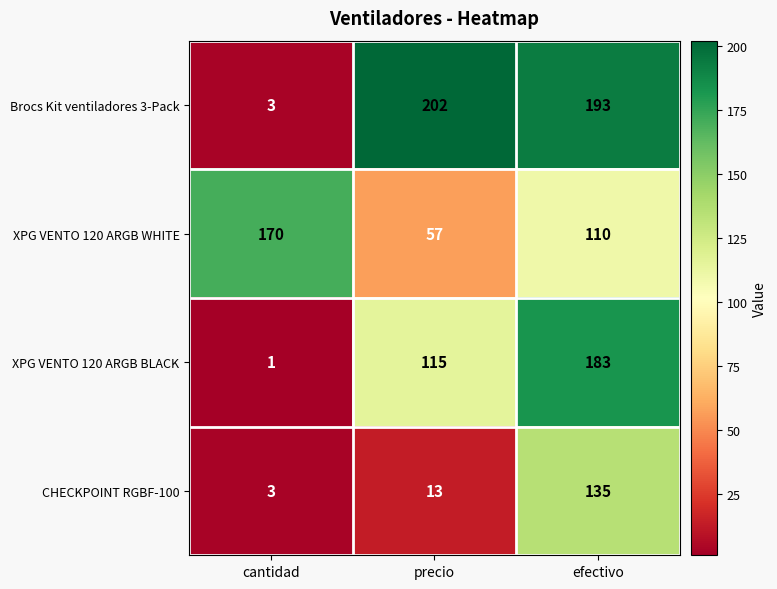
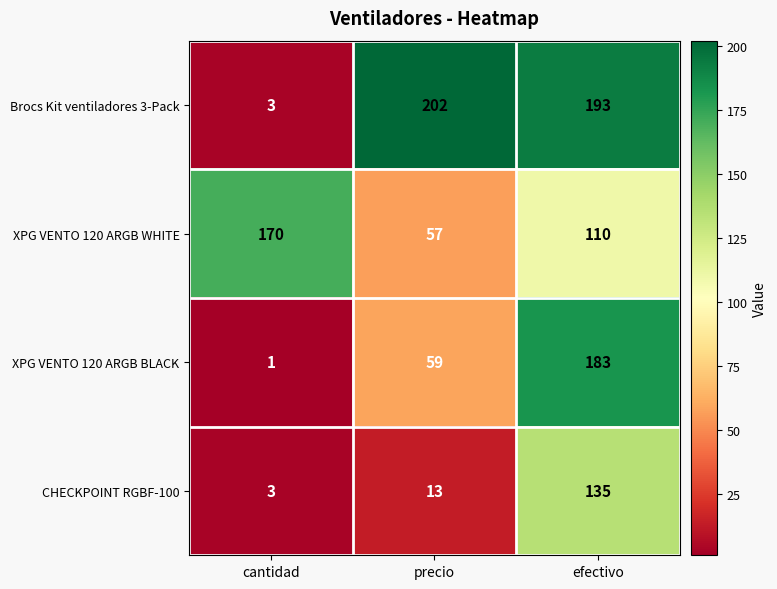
  {
    "Brocs Kit ventiladores 3-Pack": {
      "cantidad": 3,
      "precio": 202,
      "efectivo": 193
    },
    "XPG VENTO 120 ARGB WHITE": {
      "cantidad": 170,
      "precio": 57,
      "efectivo": 110
    },
    "XPG VENTO 120 ARGB BLACK": {
      "cantidad": 1,
-     "precio": 115,
+     "precio": 59,
      "efectivo": 183
    },
    "CHECKPOINT RGBF-100": {
      "cantidad": 3,
      "precio": 13,
      "efectivo": 135
    }
  }
